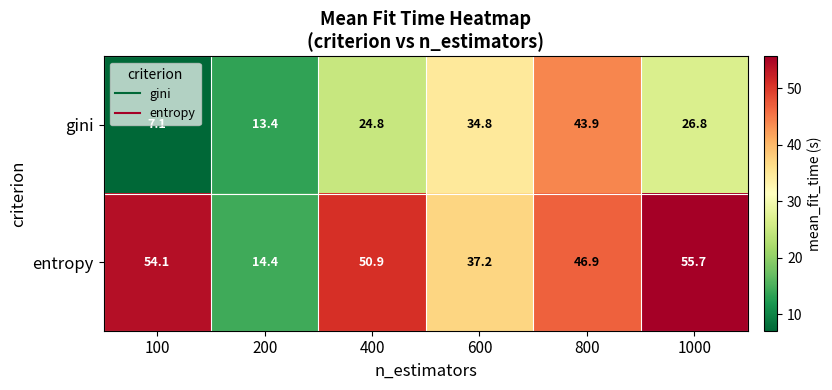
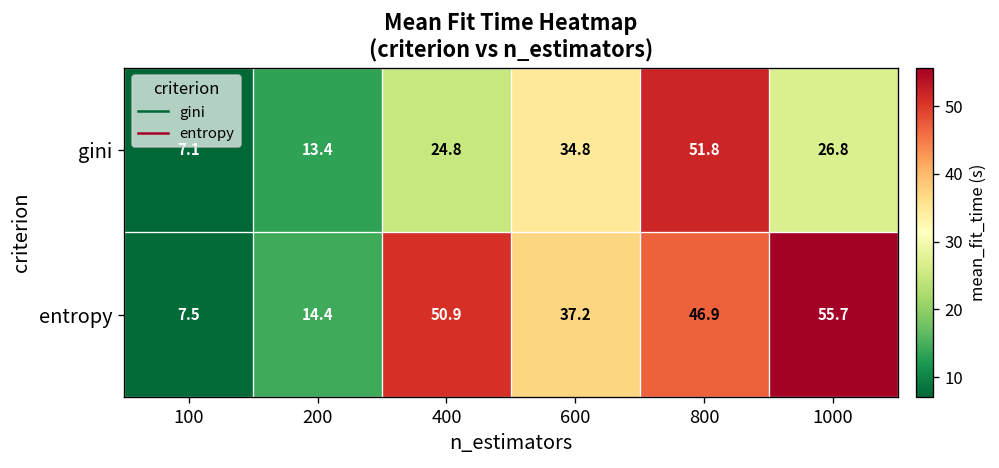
  {
    "gini": {
      "200": 13.4,
      "400": 24.8,
      "600": 34.8,
-     "800": 43.9,
+     "800": 51.8,
      "1000": 26.8
    },
    "entropy": {
-     "100": 54.1,
+     "100": 7.5,
      "200": 14.4,
      "400": 50.9,
      "600": 37.2,
      "800": 46.9,
      "1000": 55.7
    }
  }
